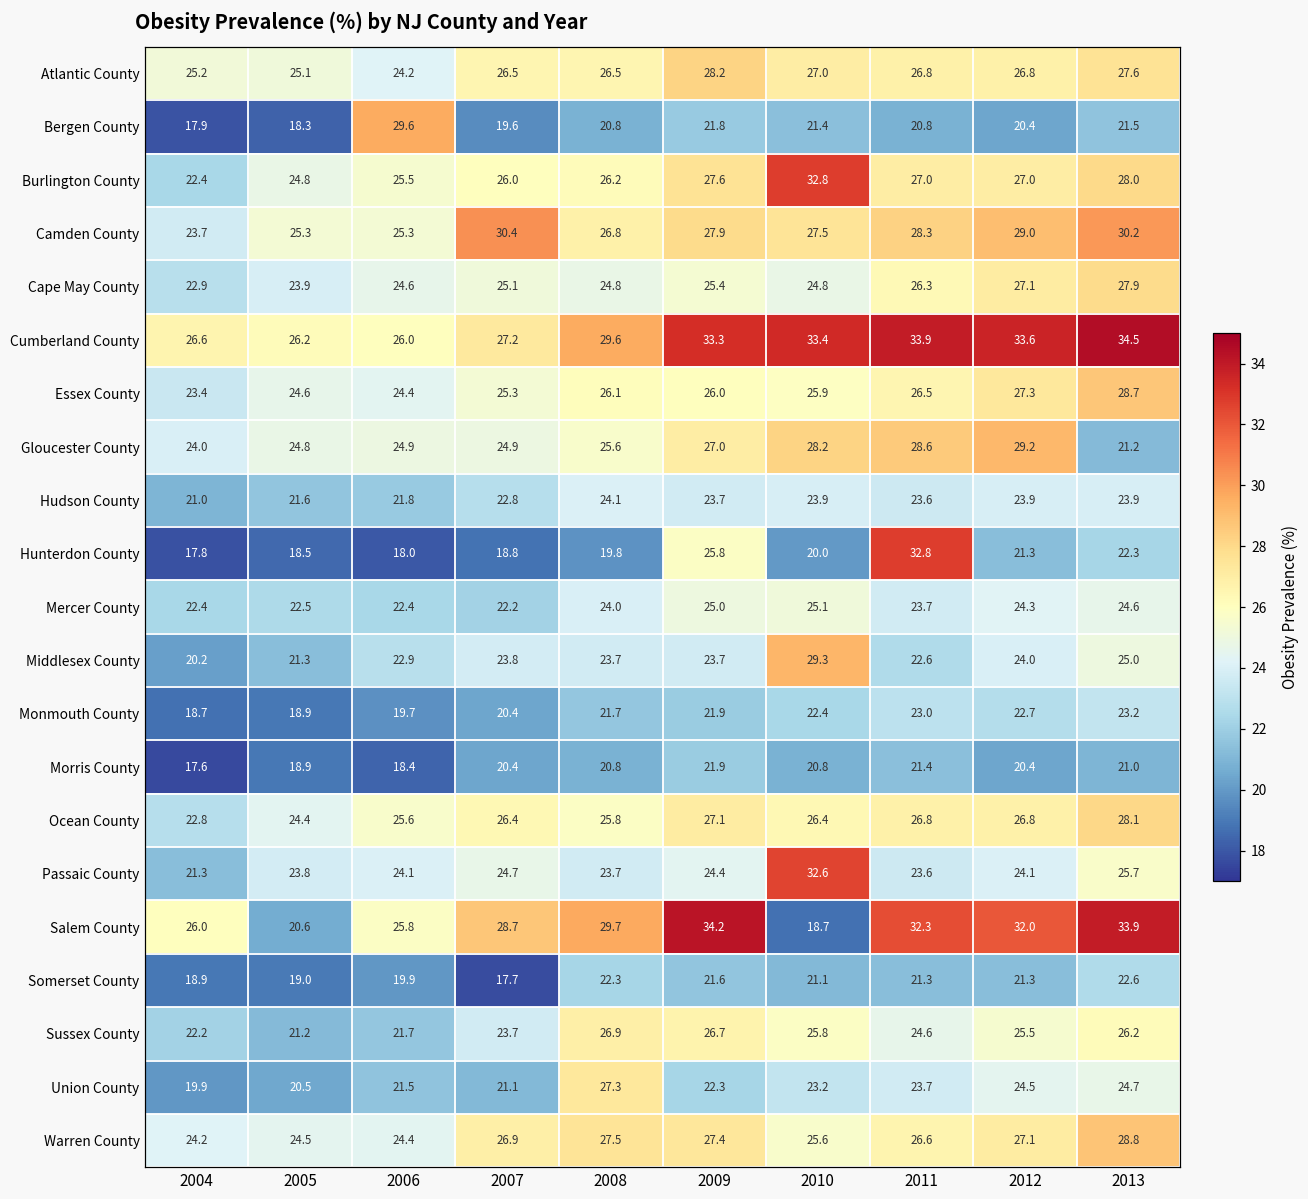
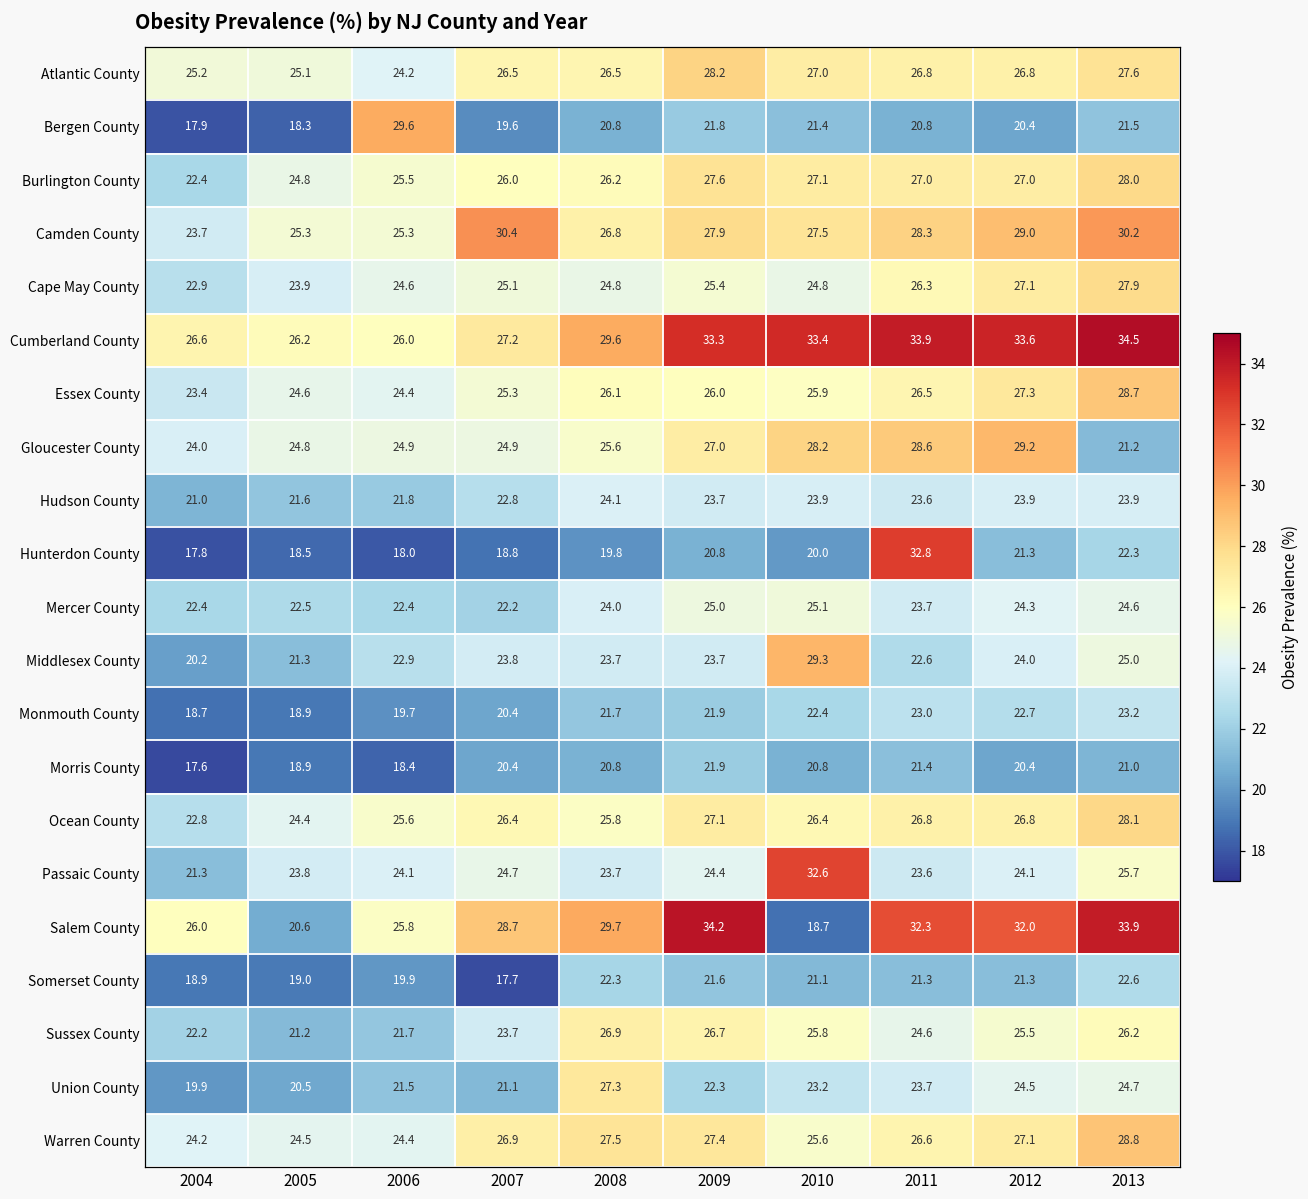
  {
    "Burlington County": {
      "2004": 22.4,
      "2005": 24.8,
      "2006": 25.5,
      "2007": 26.0,
      "2008": 26.2,
      "2009": 27.6,
-     "2010": 32.8,
+     "2010": 27.1,
      "2011": 27.0,
      "2012": 27.0,
      "2013": 28.0
    },
    "Hunterdon County": {
      "2004": 17.8,
      "2005": 18.5,
      "2006": 18.0,
      "2007": 18.8,
      "2008": 19.8,
-     "2009": 25.8,
+     "2009": 20.8,
      "2010": 20.0,
      "2011": 32.8,
      "2012": 21.3,
      "2013": 22.3
    }
  }
